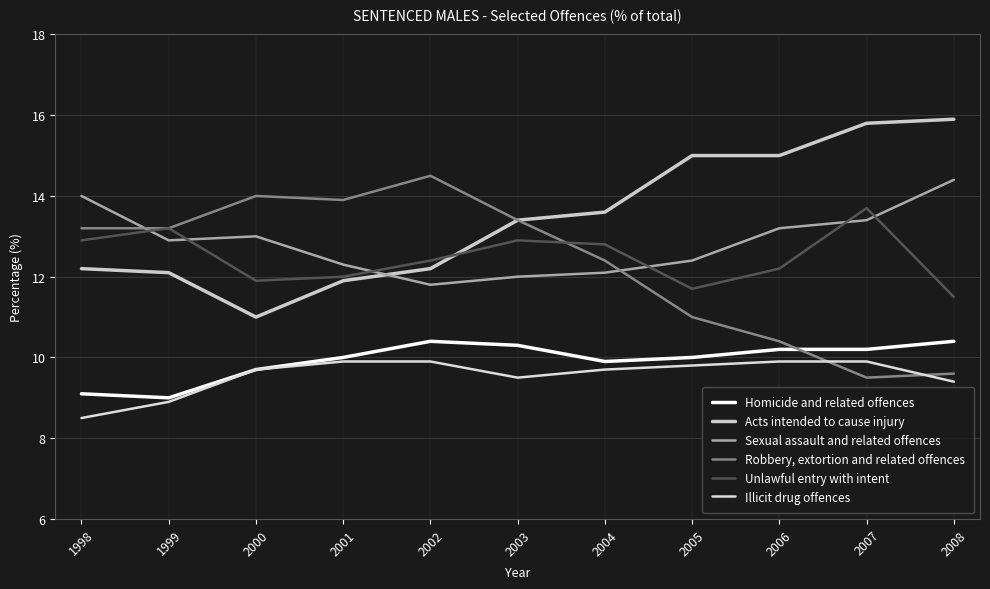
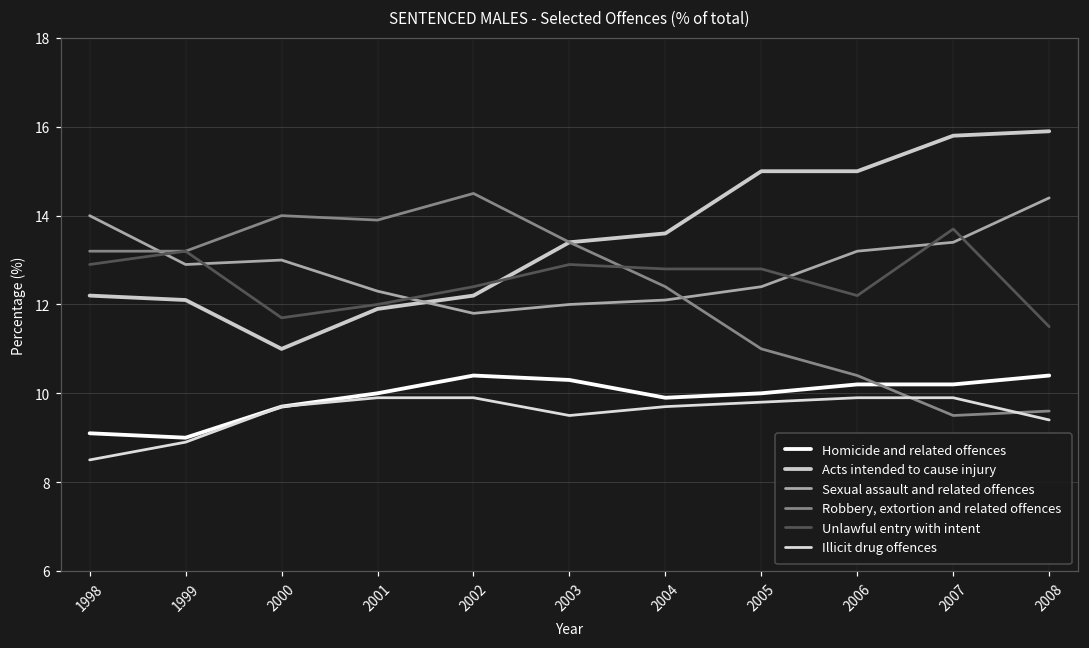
  {
    "Unlawful entry with intent": {
      "1998": 12.9,
-     "2000": 11.9,
+     "2000": 11.7,
      "2001": 12.0,
      "2002": 12.4,
      "2003": 12.9,
      "2004": 12.8,
-     "2005": 11.7,
+     "2005": 12.8,
      "2006": 12.2,
      "2007": 13.7,
      "2008": 11.5
    }
  }
